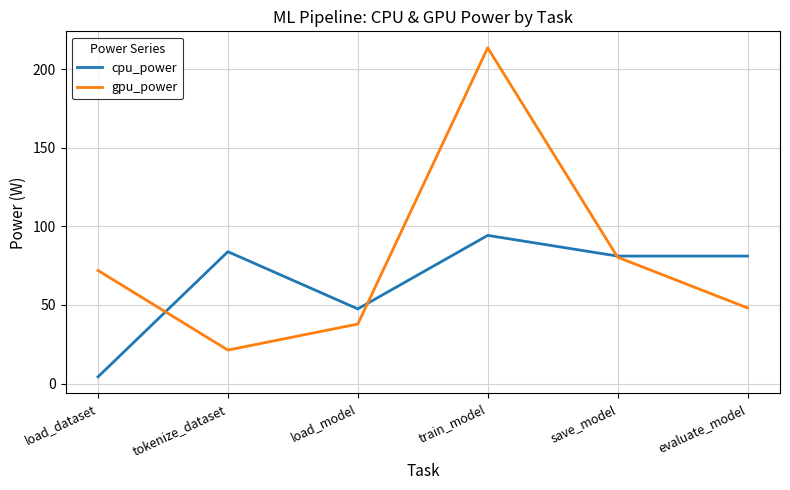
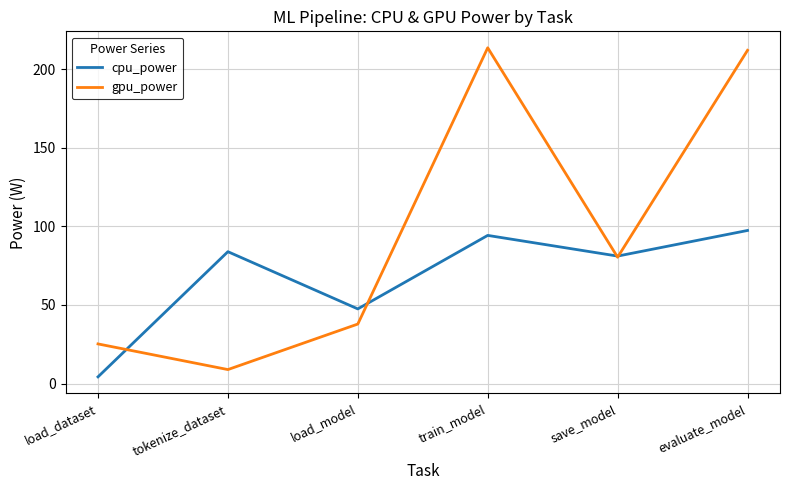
  {
    "cpu_power": {
      "load_dataset": 4,
      "tokenize_dataset": 84,
      "load_model": 47,
      "train_model": 94,
-     "evaluate_model": 81
+     "evaluate_model": 97
    },
    "gpu_power": {
-     "load_dataset": 72,
-     "tokenize_dataset": 21,
+     "load_dataset": 25,
+     "tokenize_dataset": 9,
      "load_model": 38,
      "train_model": 214,
-     "evaluate_model": 48
+     "evaluate_model": 212
    }
  }
